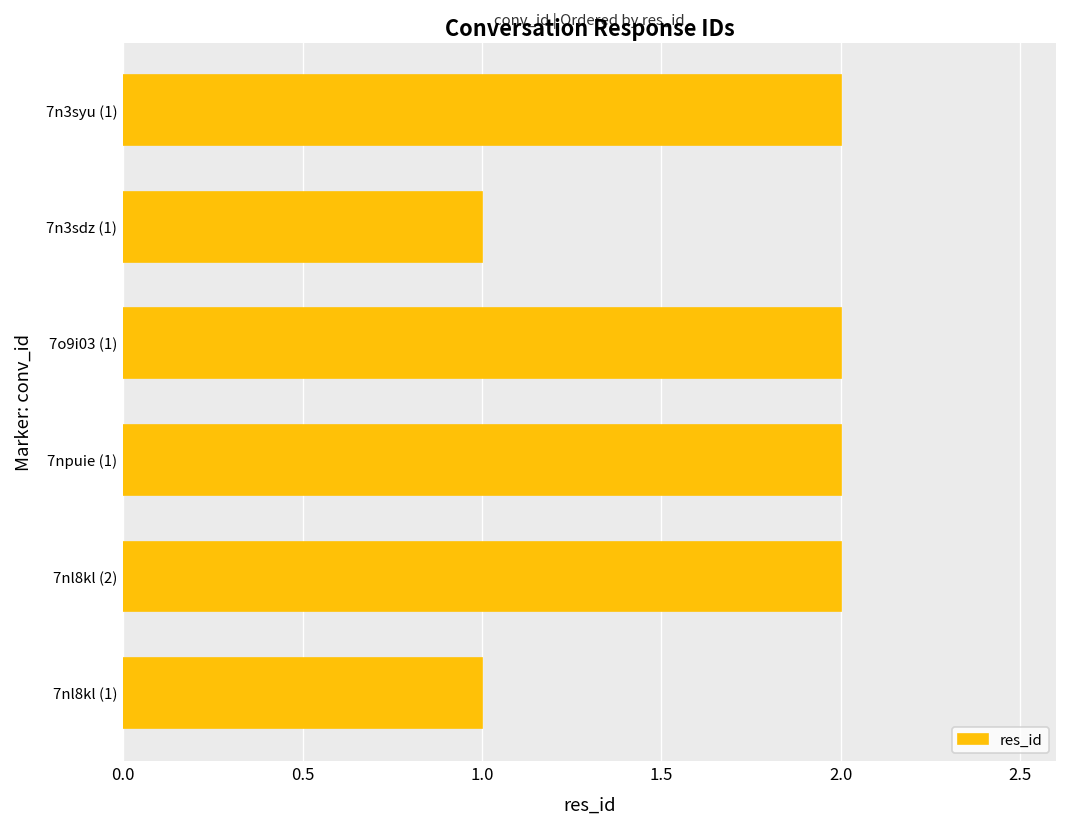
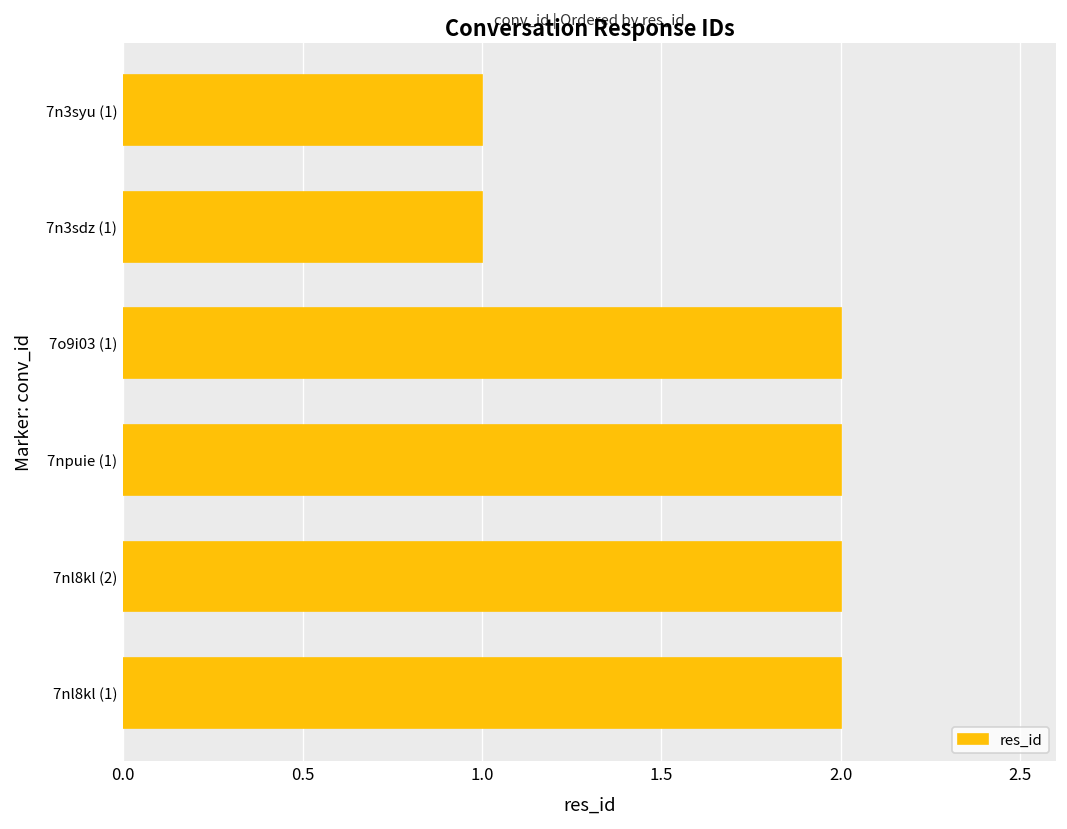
  {
-   "7n3syu (1)": 2,
+   "7n3syu (1)": 1,
    "7n3sdz (1)": 1,
    "7o9i03 (1)": 2,
    "7npuie (1)": 2,
    "7nl8kl (2)": 2,
-   "7nl8kl (1)": 1
+   "7nl8kl (1)": 2
  }
